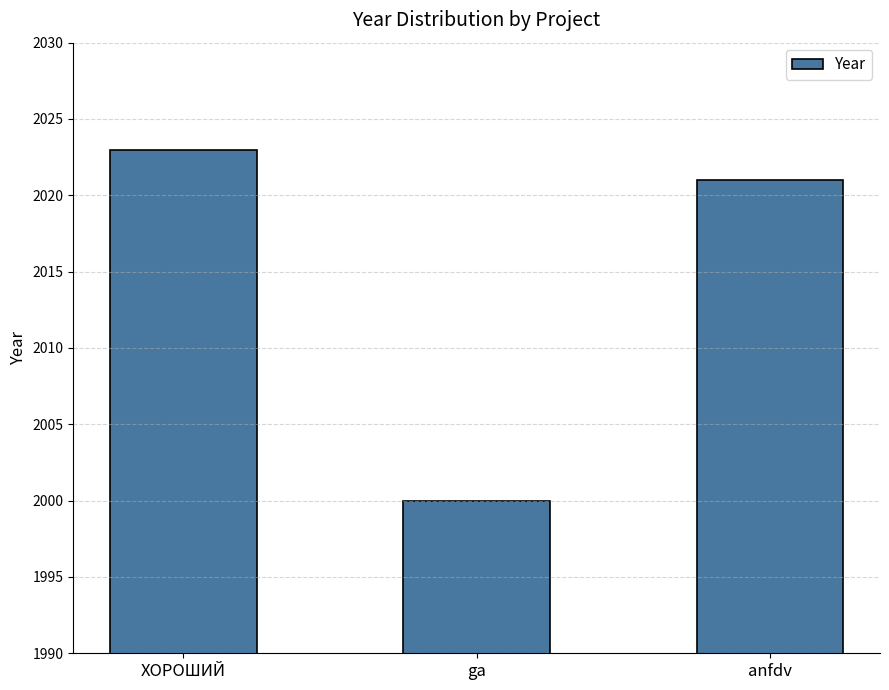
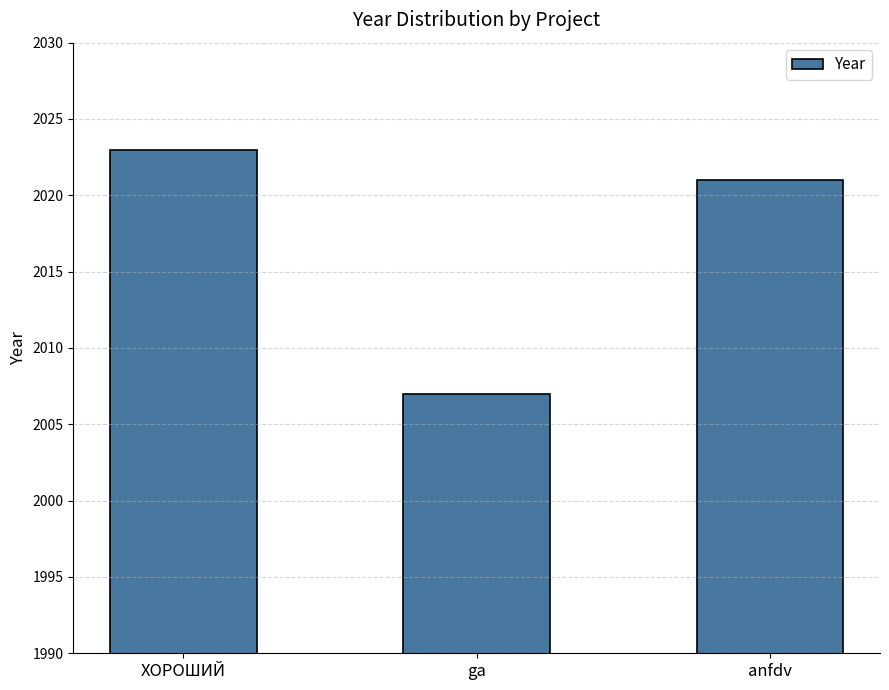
  {
    "ХОРОШИЙ": 2023,
-   "ga": 2000,
+   "ga": 2007,
    "anfdv": 2021
  }
